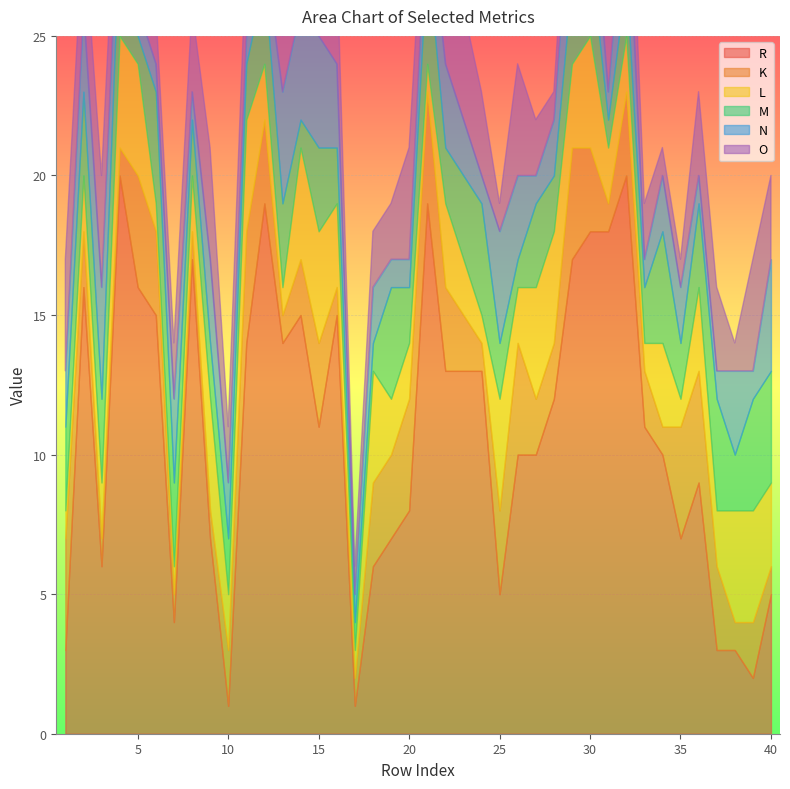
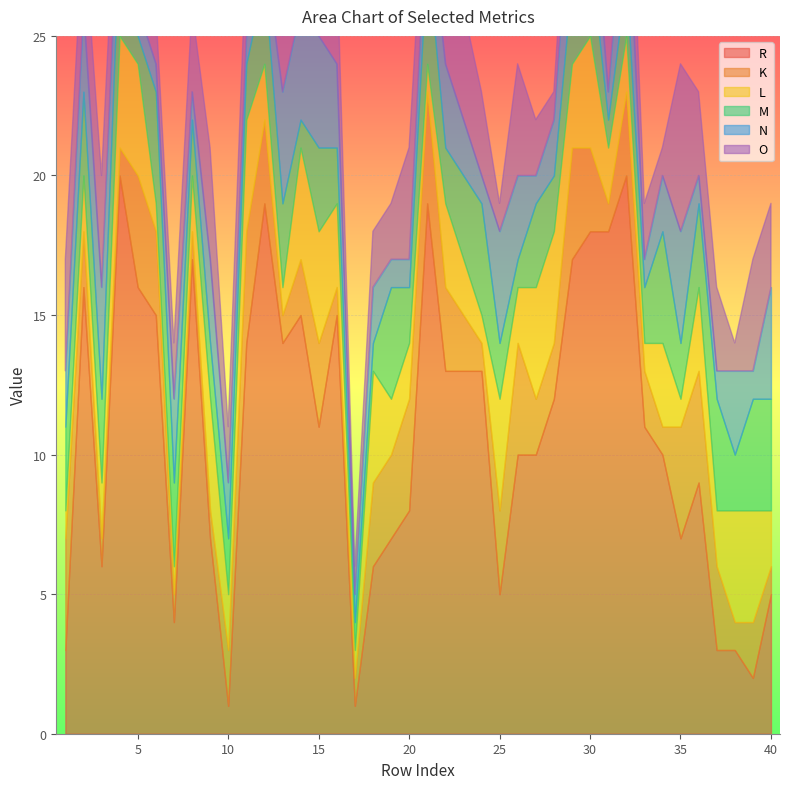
  {
    "L": {
-     "40": 3
+     "40": 2
    },
    "N": {
-     "35": 2
+     "35": 4
    },
    "O": {
-     "35": 1
+     "35": 6
    }
  }
